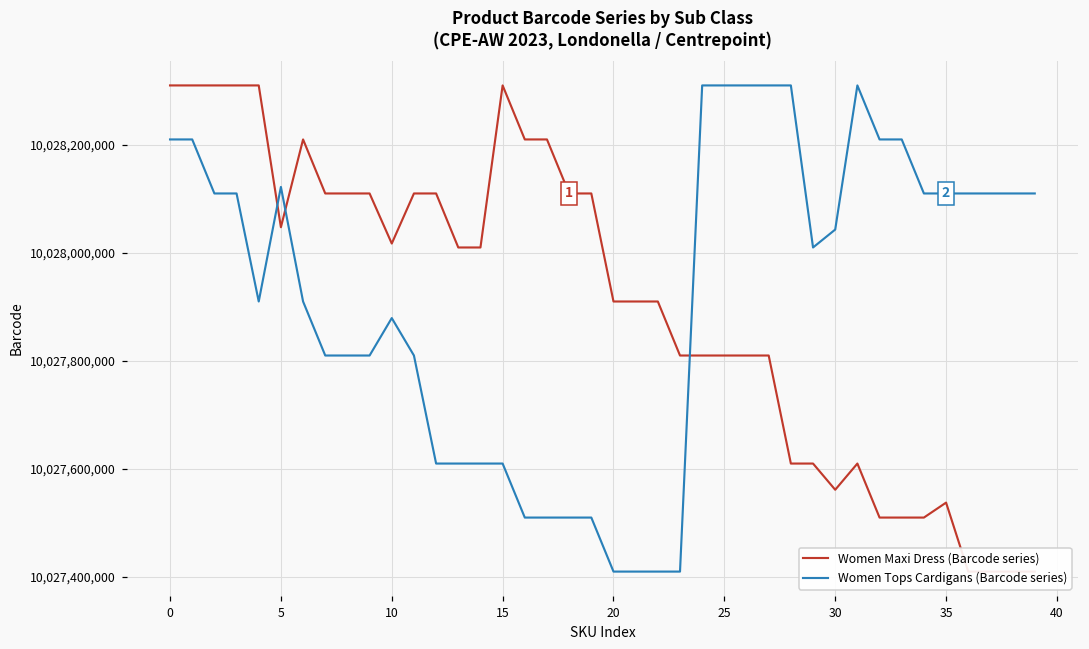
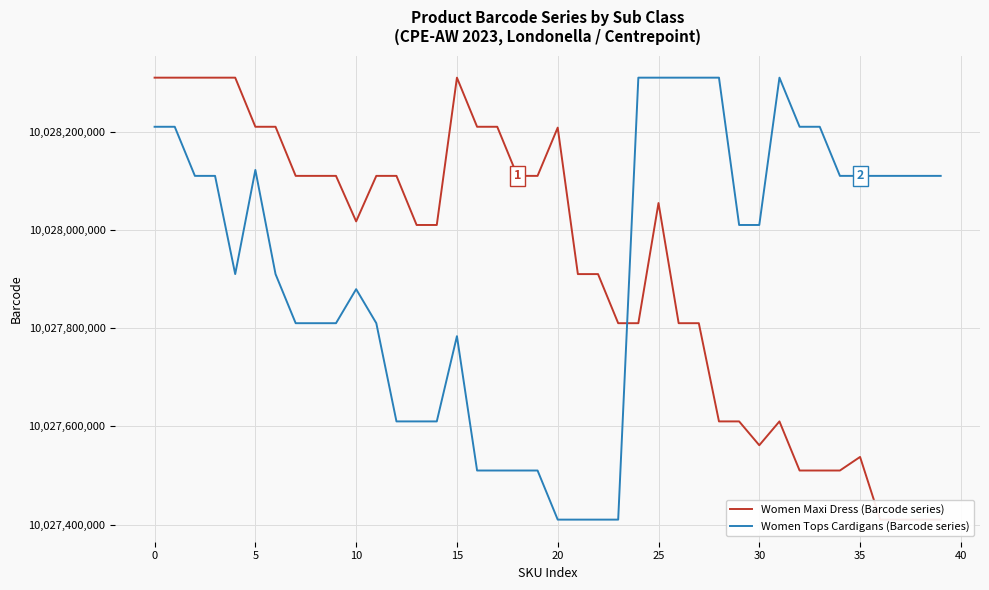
  {
    "Women Maxi Dress (Barcode series)": {
      "0": "10,028,310,000",
-     "5": "10,028,050,000",
+     "5": "10,028,210,000",
      "10": "10,028,020,000",
      "15": "10,028,310,000",
-     "20": "10,027,910,000",
-     "25": "10,027,810,000",
+     "20": "10,028,210,000",
+     "25": "10,028,050,000",
      "30": "10,027,560,000",
      "35": "10,027,540,000"
    },
    "Women Tops Cardigans (Barcode series)": {
      "0": "10,028,210,000",
      "5": "10,028,120,000",
      "10": "10,027,880,000",
-     "15": "10,027,610,000",
+     "15": "10,027,780,000",
      "20": "10,027,410,000",
      "25": "10,028,310,000",
-     "30": "10,028,040,000"
+     "30": "10,028,010,000"
    }
  }
